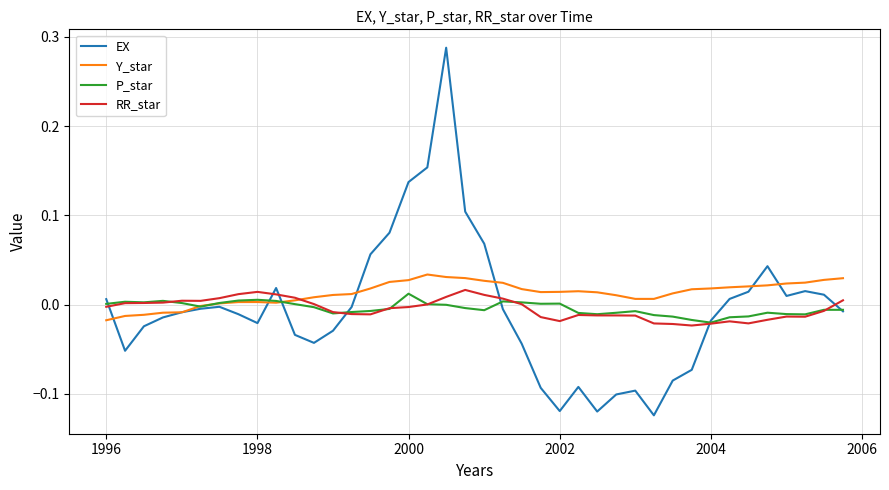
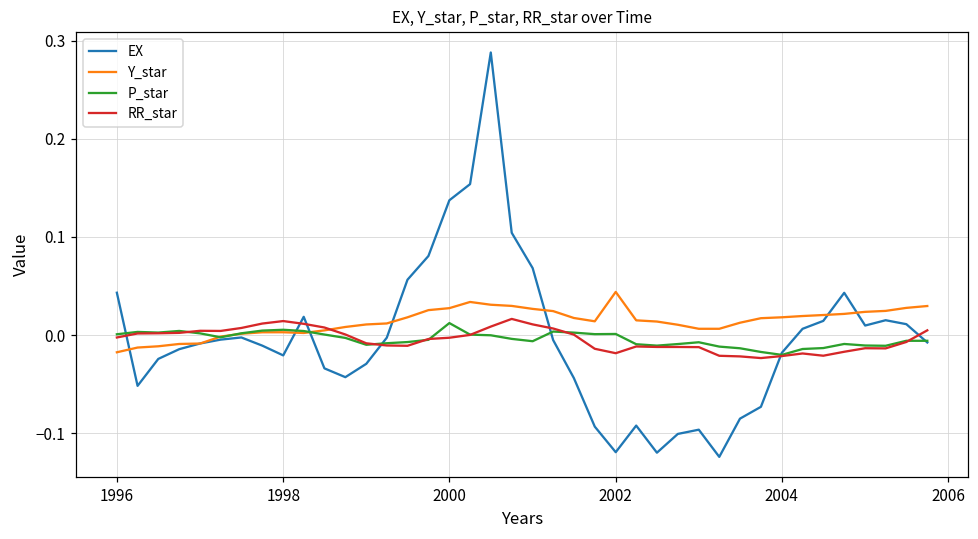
  {
    "EX": {
-     "1996": 0.01,
+     "1996": 0.04,
      "1998": -0.02,
      "2000": 0.14,
      "2002": -0.12
    },
    "Y_star": {
      "1996": -0.02,
      "2000": 0.03,
-     "2002": 0.01,
+     "2002": 0.04,
      "2004": 0.02
    },
    "P_star": {
      "1996": 0.00,
      "2000": 0.01,
      "2002": 0.00
    },
    "RR_star": {
      "1996": 0.00,
      "1998": 0.01,
      "2000": 0.00,
      "2002": -0.02
    }
  }
